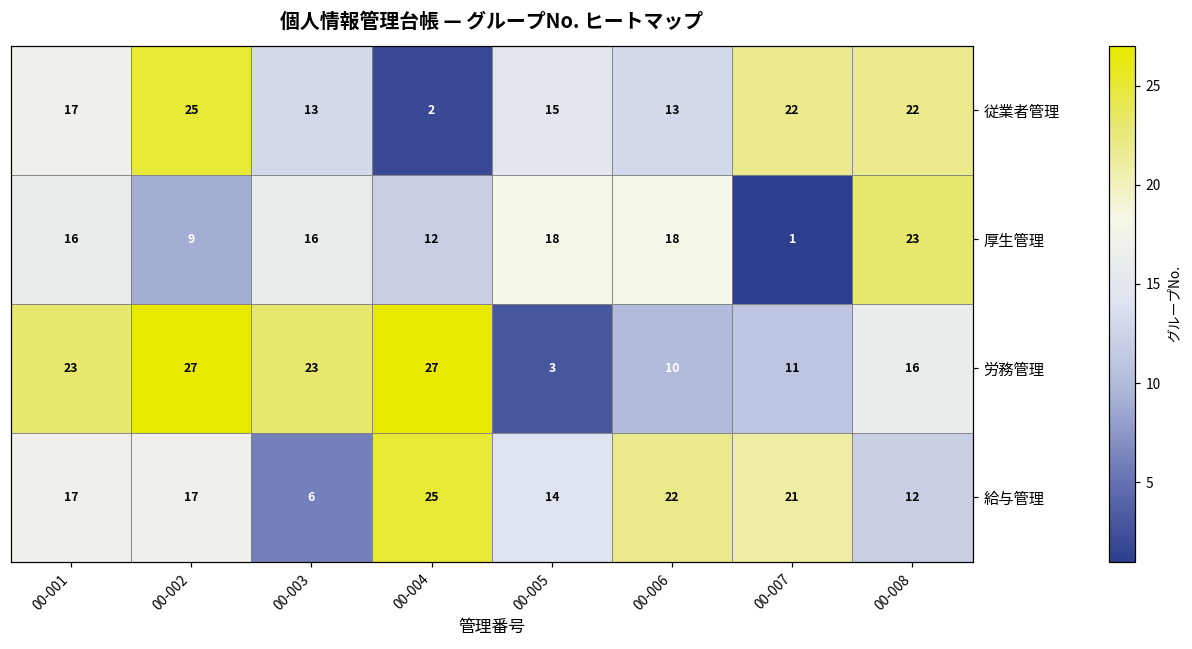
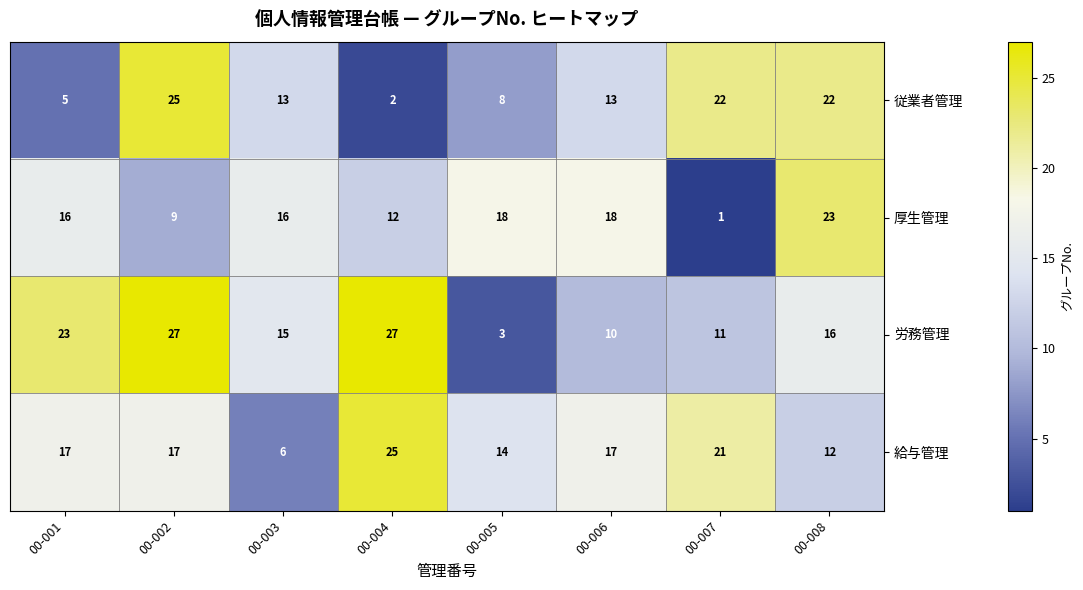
  {
    "従業者管理": {
-     "00-001": 17,
+     "00-001": 5,
      "00-002": 25,
      "00-003": 13,
      "00-004": 2,
-     "00-005": 15,
+     "00-005": 8,
      "00-006": 13,
      "00-007": 22,
      "00-008": 22
    },
    "厚生管理": {
      "00-001": 16,
      "00-002": 9,
      "00-003": 16,
      "00-004": 12,
      "00-005": 18,
      "00-006": 18,
      "00-007": 1,
      "00-008": 23
    },
    "労務管理": {
      "00-001": 23,
      "00-002": 27,
-     "00-003": 23,
+     "00-003": 15,
      "00-004": 27,
      "00-005": 3,
      "00-006": 10,
      "00-007": 11,
      "00-008": 16
    },
    "給与管理": {
      "00-001": 17,
      "00-002": 17,
      "00-003": 6,
      "00-004": 25,
      "00-005": 14,
-     "00-006": 22,
+     "00-006": 17,
      "00-007": 21,
      "00-008": 12
    }
  }
